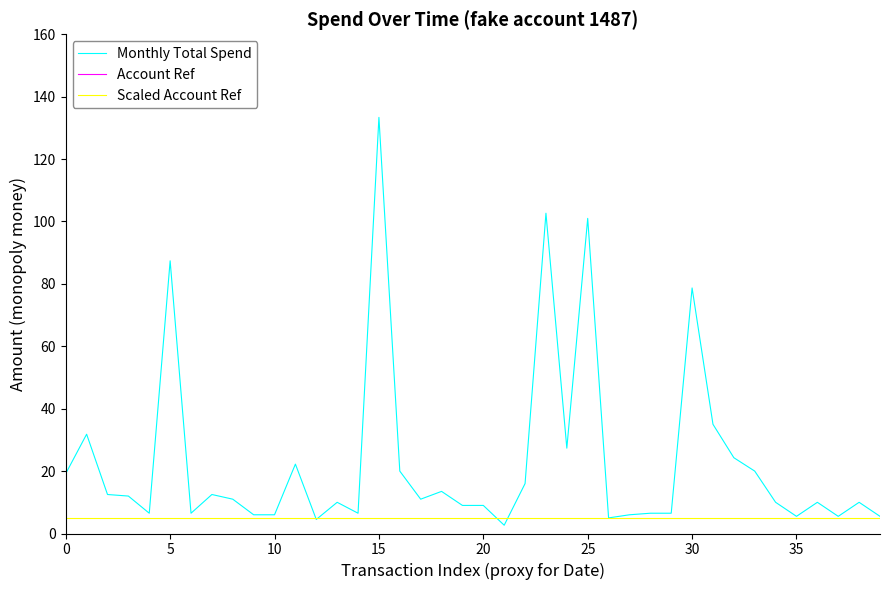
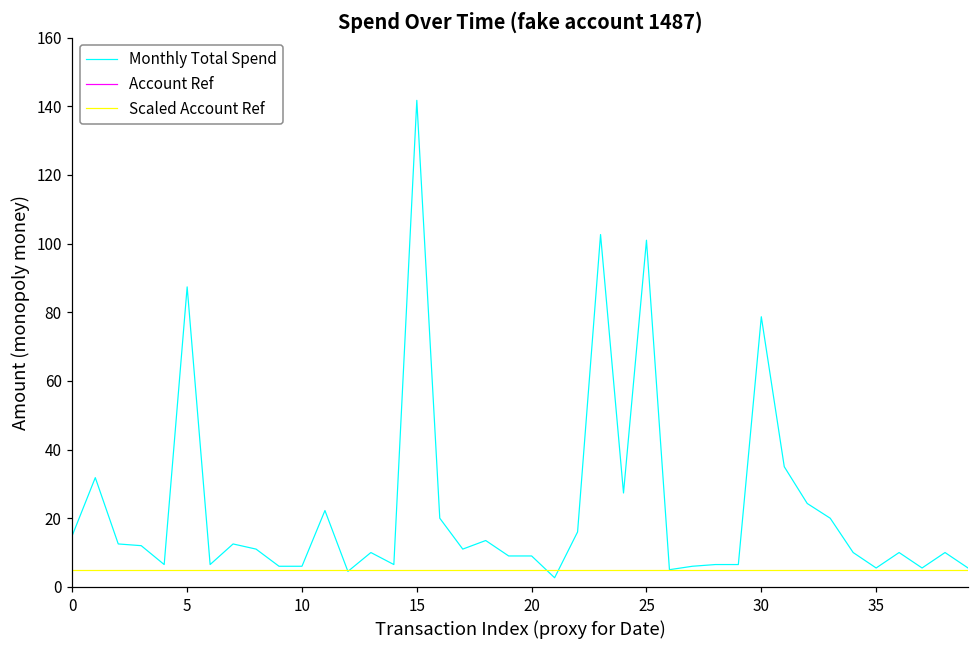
  {
    "Monthly Total Spend": {
-     "0": 19,
+     "0": 15,
      "5": 87,
      "10": 6,
-     "15": 133,
+     "15": 142,
      "20": 9,
      "25": 101,
      "30": 79
    },
    "Scaled Account Ref": {
      "0": 5,
      "5": 5,
      "10": 5,
      "15": 5,
      "20": 5,
      "25": 5,
      "30": 5
    }
  }
